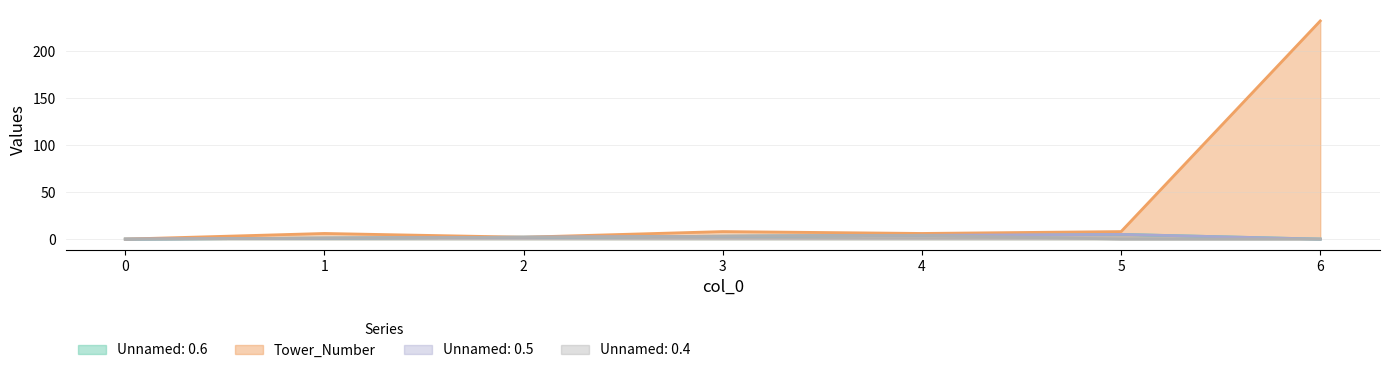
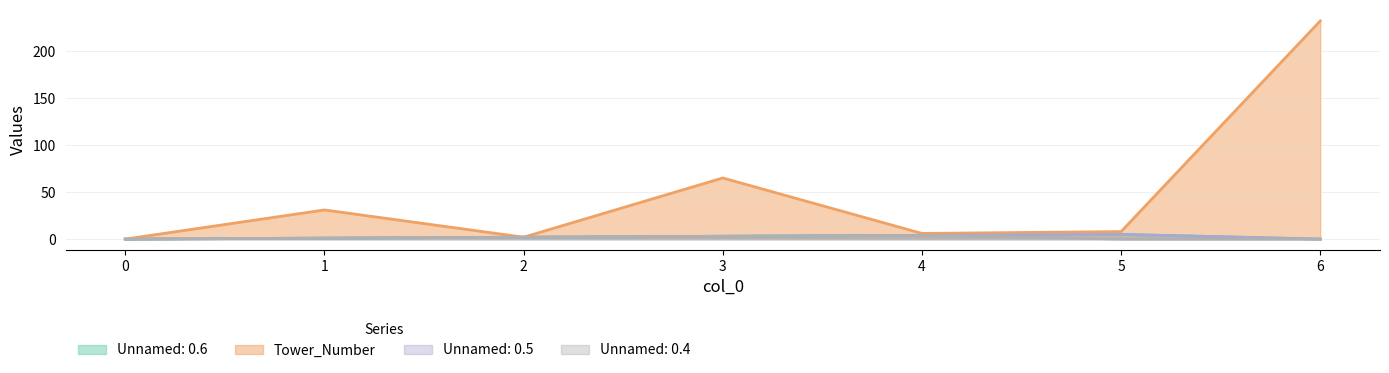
  {
    "Tower_Number": {
-     "1": 10,
-     "3": 10,
+     "1": 30,
+     "3": 70,
      "5": 10,
      "6": 230
    }
  }
